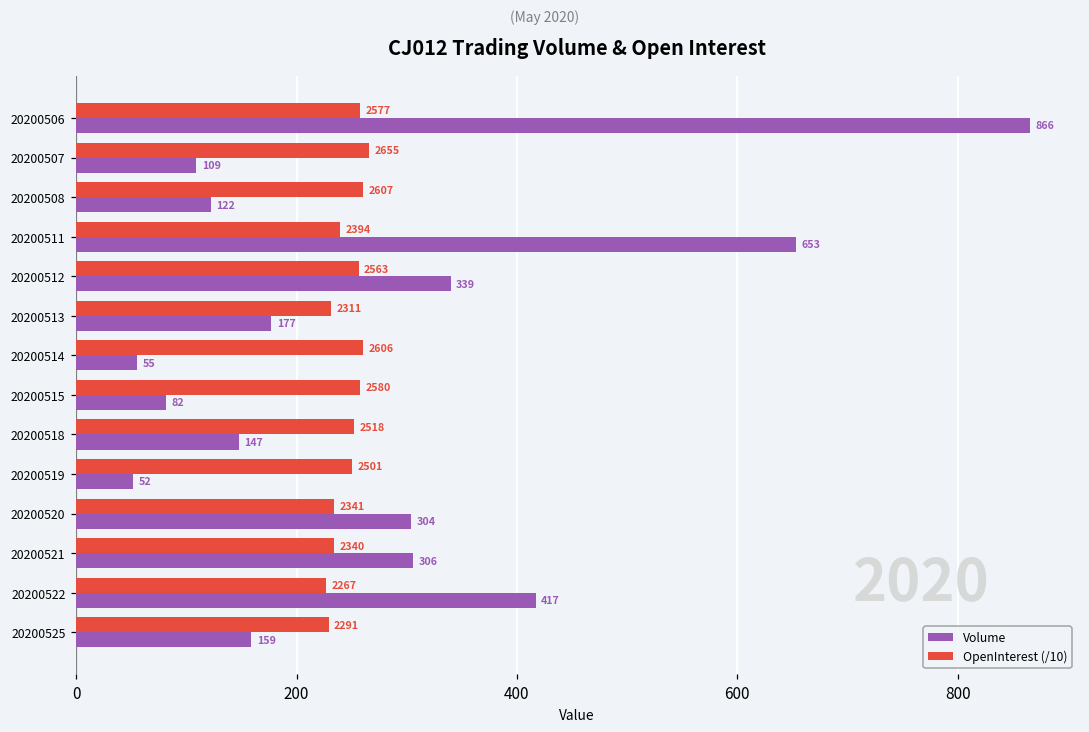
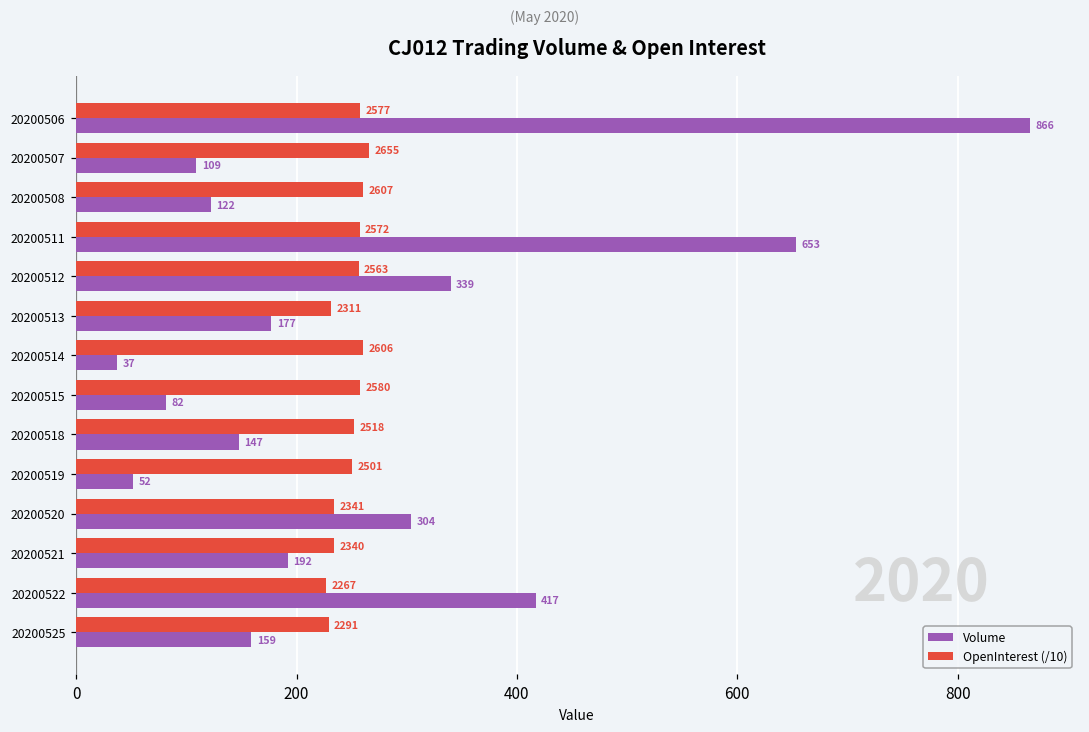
  {
    "Volume": {
      "20200506": 866,
      "20200507": 109,
      "20200508": 122,
      "20200511": 653,
      "20200513": 177,
-     "20200514": 55,
+     "20200514": 37,
      "20200515": 82,
      "20200519": 52,
      "20200520": 304,
-     "20200521": 306,
+     "20200521": 192,
      "20200522": 417,
      "20200525": 159
    },
    "OpenInterest (/10)": {
-     "20200511": 2394
+     "20200511": 2572
    }
  }
